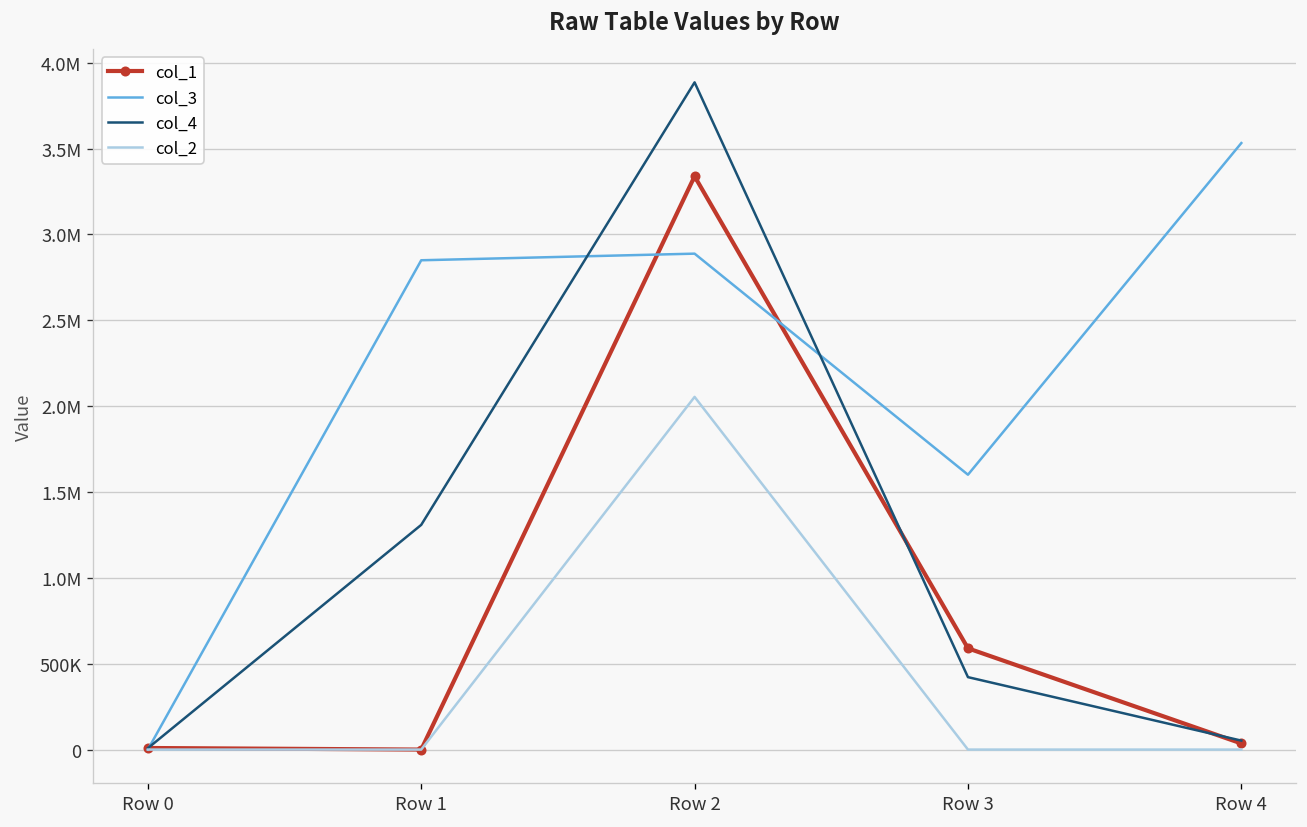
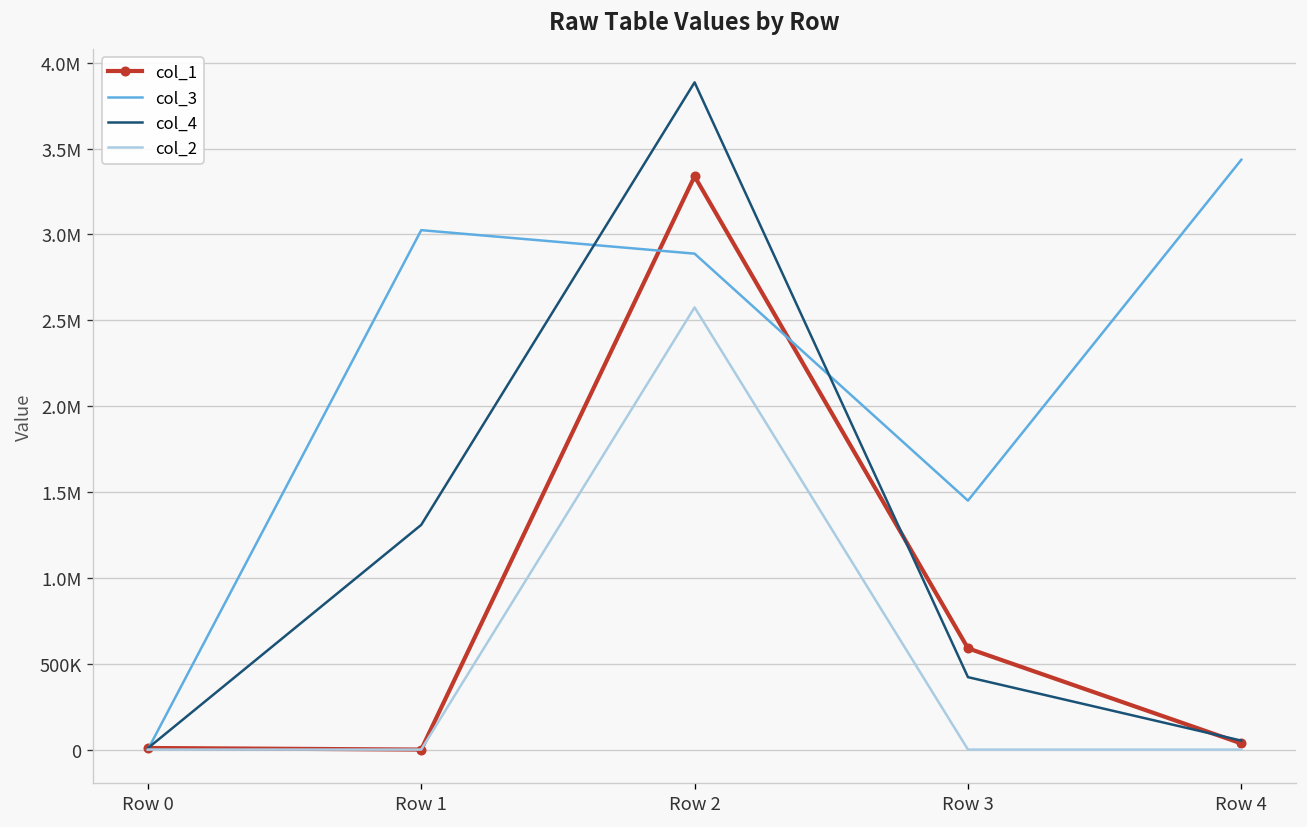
  {
    "col_1": {
      "Row 2": 3340000,
      "Row 3": 590000
    },
    "col_3": {
-     "Row 1": 2850000,
+     "Row 1": 3030000,
      "Row 2": 2890000,
-     "Row 3": 1600000,
-     "Row 4": 3530000
+     "Row 3": 1450000,
+     "Row 4": 3440000
    },
    "col_4": {
      "Row 1": 1310000,
      "Row 2": 3890000,
      "Row 3": 420000
    },
    "col_2": {
-     "Row 2": 2050000,
+     "Row 2": 2580000,
      "Row 3": 0,
      "Row 4": 0
    }
  }
